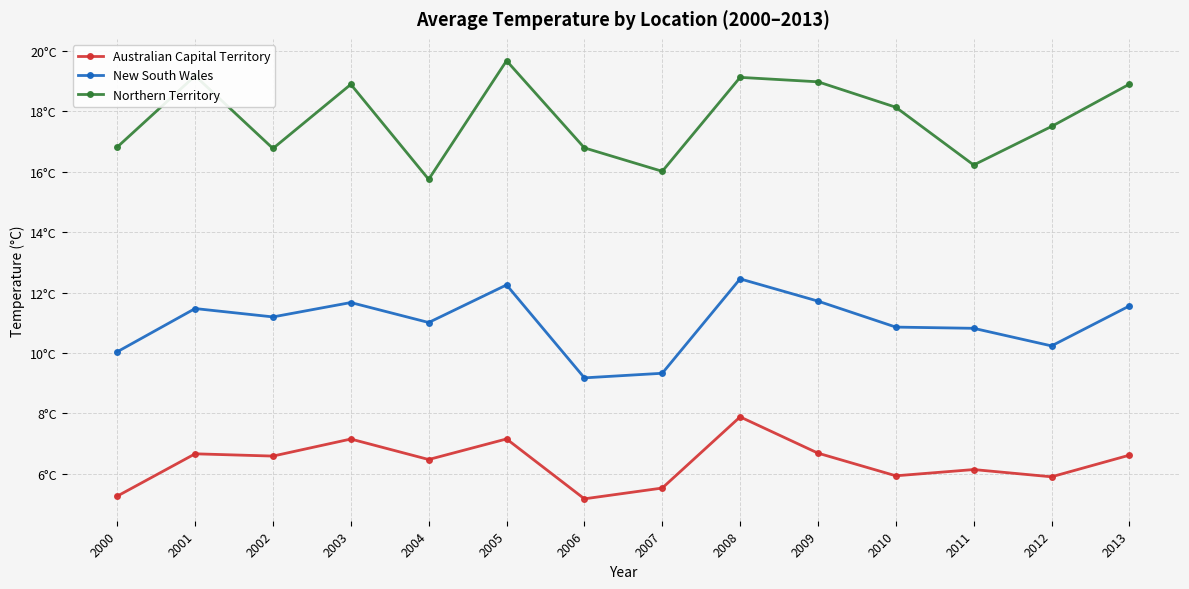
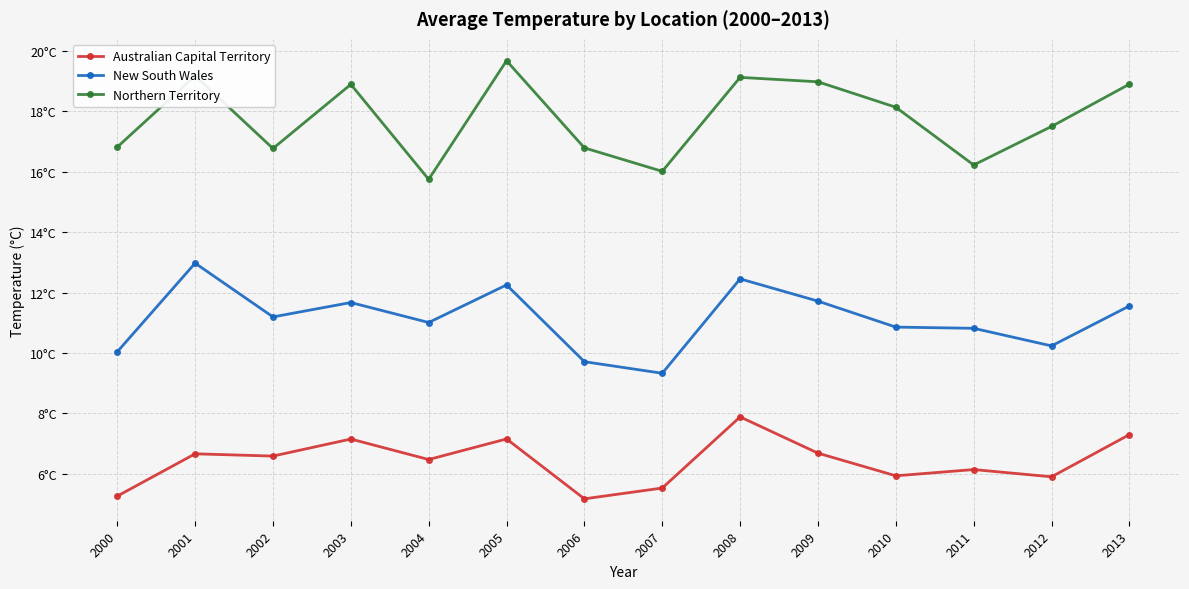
  {
    "Australian Capital Territory": {
      "2000": "5.3°C",
      "2001": "6.7°C",
      "2002": "6.6°C",
      "2003": "7.2°C",
      "2004": "6.5°C",
      "2005": "7.2°C",
      "2006": "5.2°C",
      "2007": "5.5°C",
      "2008": "7.9°C",
      "2009": "6.7°C",
      "2010": "5.9°C",
      "2011": "6.1°C",
      "2012": "5.9°C",
-     "2013": "6.6°C"
+     "2013": "7.3°C"
    },
    "New South Wales": {
      "2000": "10.0°C",
-     "2001": "11.5°C",
+     "2001": "13.0°C",
      "2002": "11.2°C",
      "2003": "11.7°C",
      "2004": "11.0°C",
      "2005": "12.3°C",
-     "2006": "9.2°C",
+     "2006": "9.7°C",
      "2007": "9.3°C",
      "2008": "12.5°C",
      "2009": "11.7°C",
      "2010": "10.9°C",
      "2011": "10.8°C",
      "2012": "10.2°C",
      "2013": "11.6°C"
    },
    "Northern Territory": {
      "2000": "16.8°C",
      "2002": "16.8°C",
      "2003": "18.9°C",
      "2004": "15.7°C",
      "2005": "19.7°C",
      "2006": "16.8°C",
      "2007": "16.0°C",
      "2008": "19.1°C",
      "2009": "19.0°C",
      "2010": "18.1°C",
      "2011": "16.2°C",
      "2012": "17.5°C",
      "2013": "18.9°C"
    }
  }
